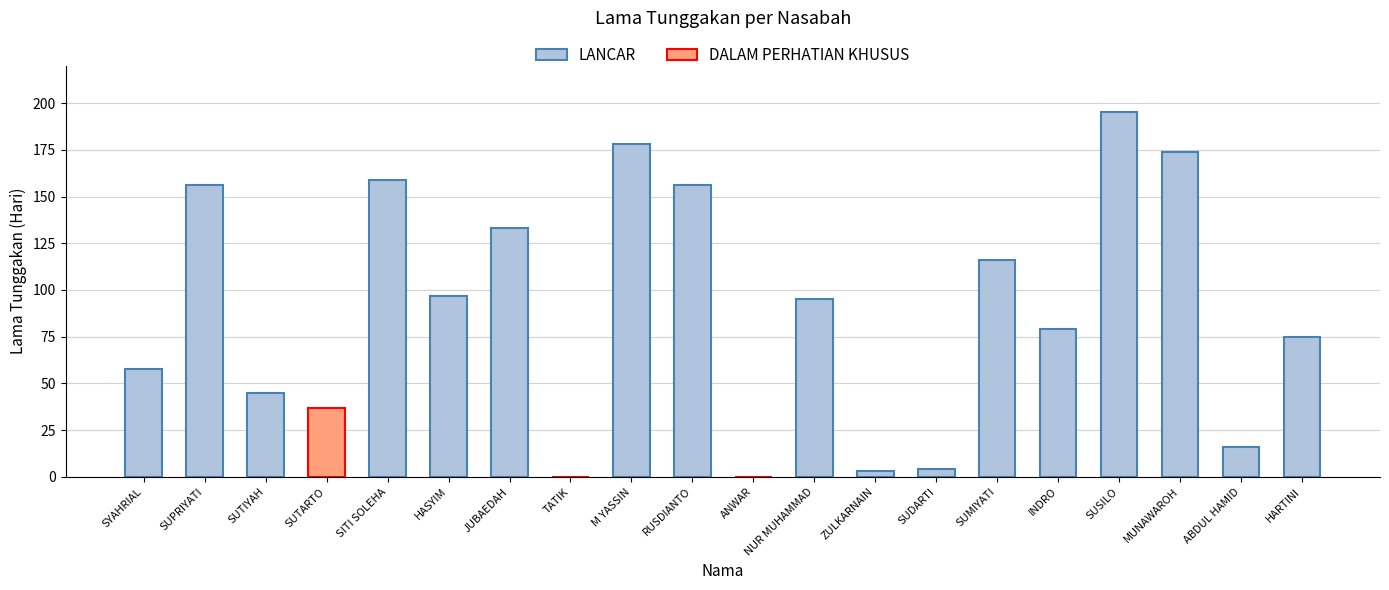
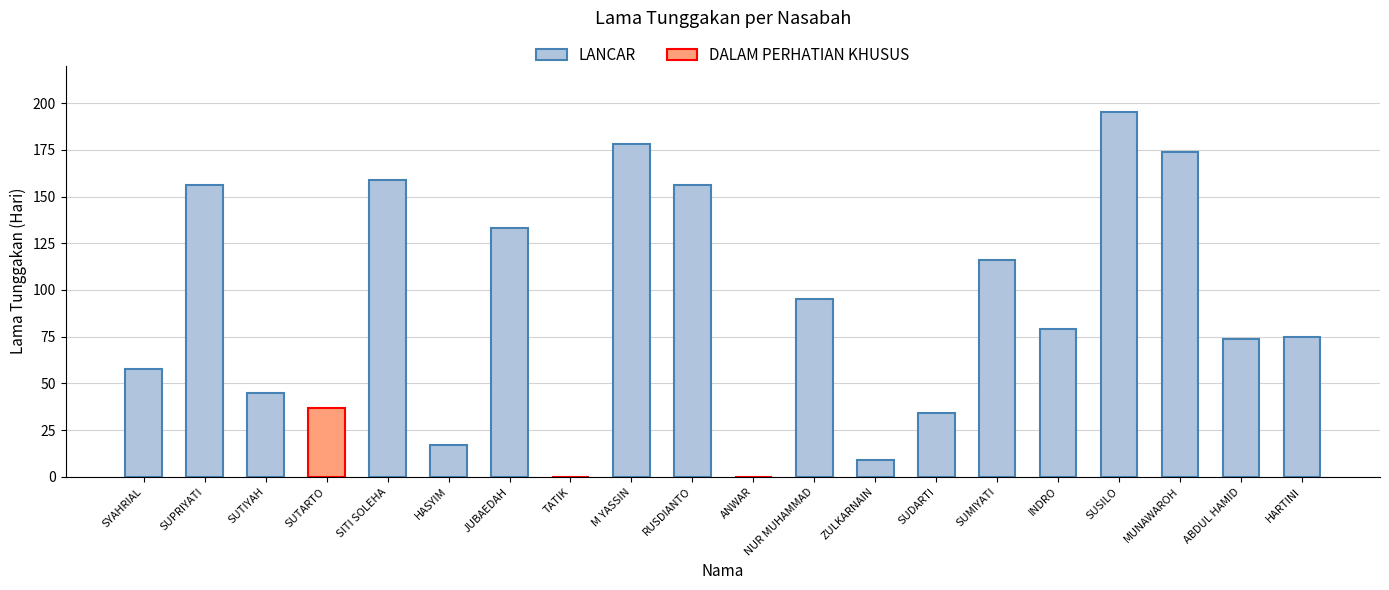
  {
    "SYAHRIAL": 58,
    "SUPRIYATI": 156,
    "SUTIYAH": 45,
    "SUTARTO": 37,
    "SITI SOLEHA": 159,
-   "HASYIM": 97,
+   "HASYIM": 17,
    "JUBAEDAH": 133,
    "TATIK": 0,
    "M YASSIN": 178,
    "RUSDIANTO": 156,
    "ANWAR": 0,
    "NUR MUHAMMAD": 95,
-   "ZULKARNAIN": 3,
-   "SUDARTI": 4,
+   "ZULKARNAIN": 9,
+   "SUDARTI": 34,
    "SUMIYATI": 116,
    "INDRO": 79,
    "SUSILO": 195,
    "MUNAWAROH": 174,
-   "ABDUL HAMID": 16,
+   "ABDUL HAMID": 74,
    "HARTINI": 75
  }
